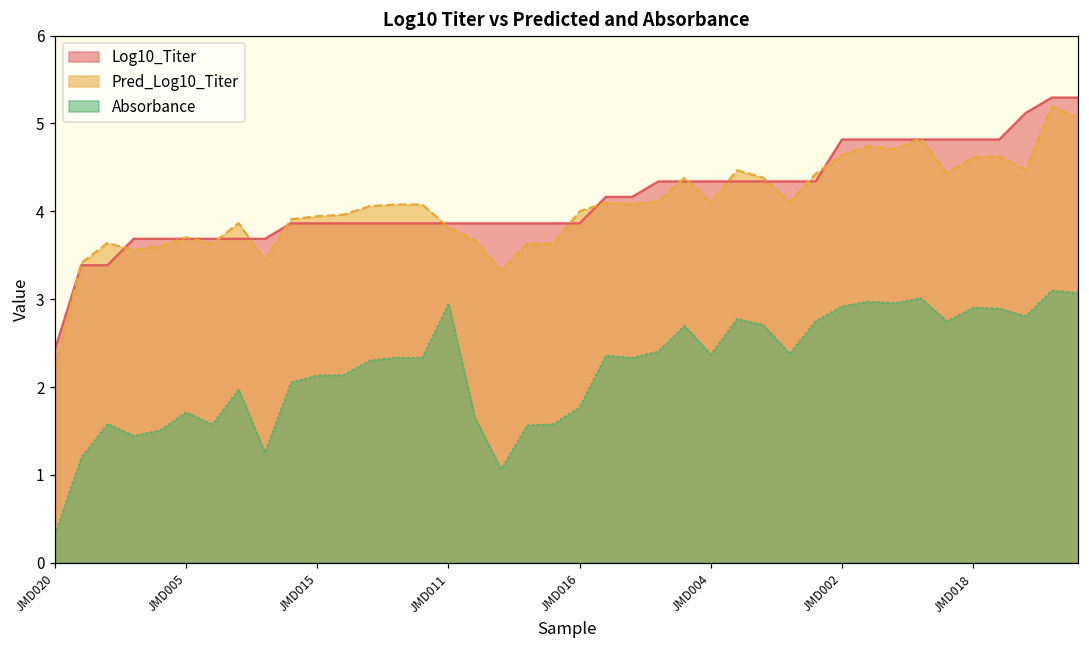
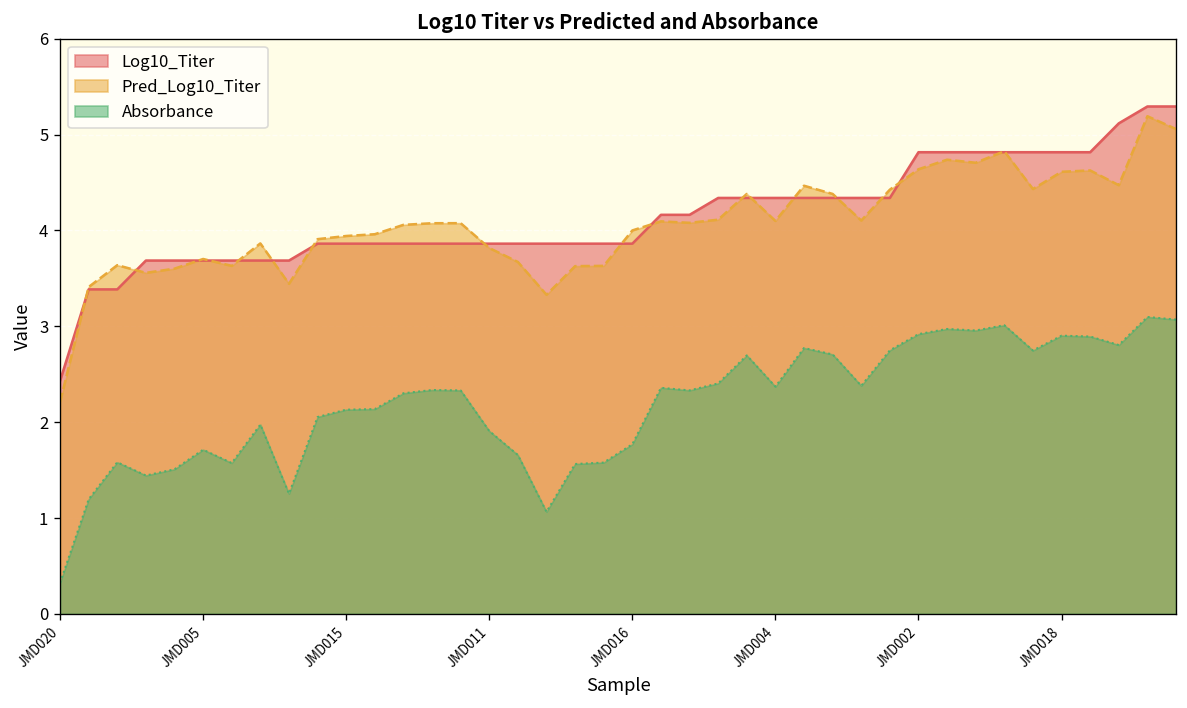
  {
    "Log10_Titer": {
      "JMD011": 3.9,
      "JMD016": 3.9
    },
    "Pred_Log10_Titer": {
      "JMD011": 3.8,
      "JMD016": 4.0
    },
    "Absorbance": {
-     "JMD011": 3.0,
+     "JMD011": 1.9,
      "JMD016": 1.8
    }
  }
